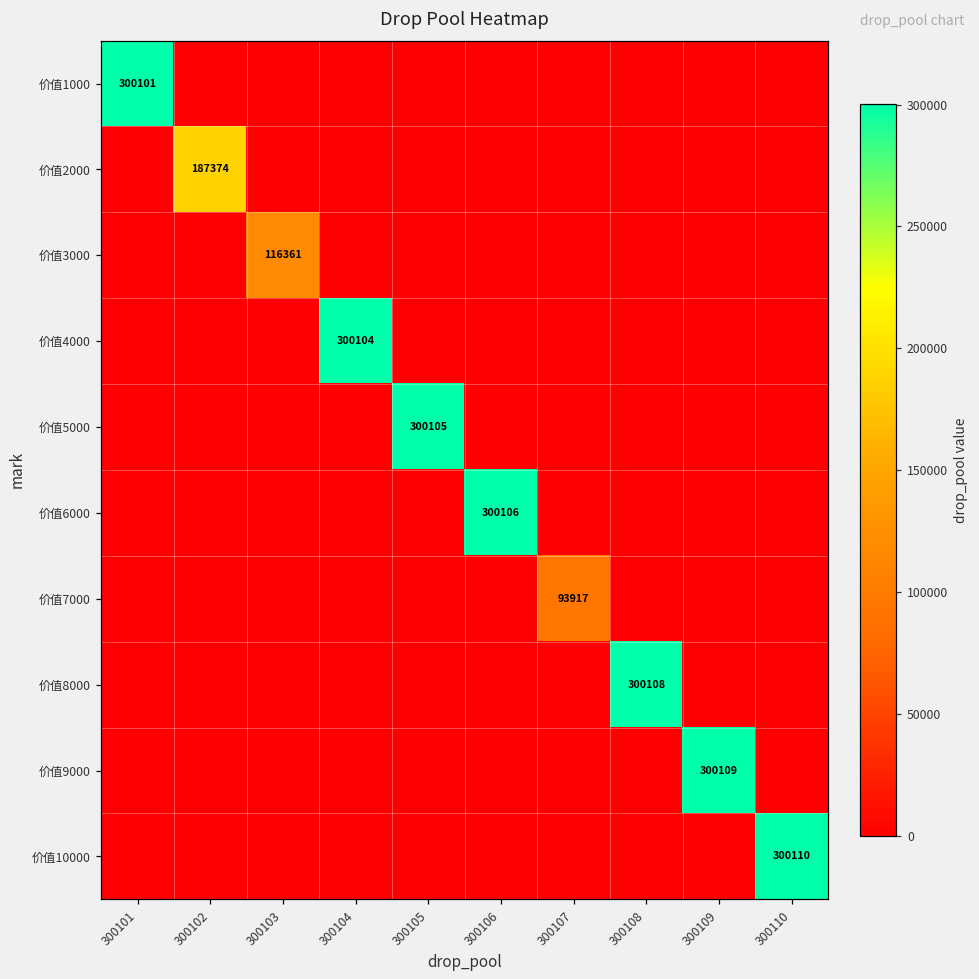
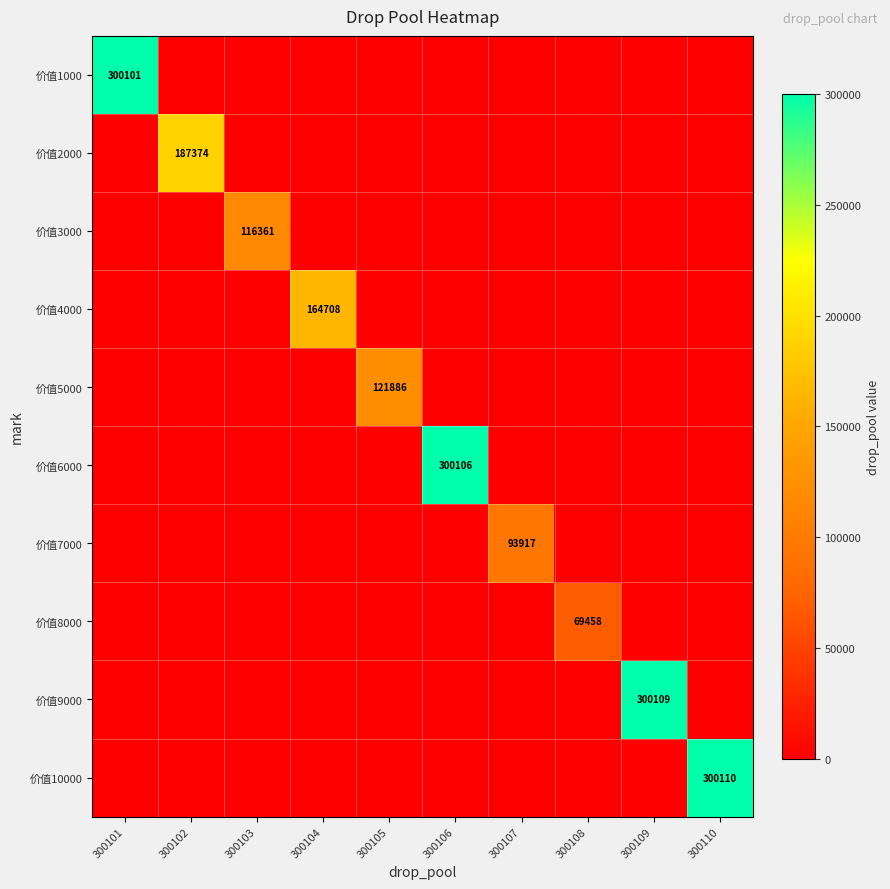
  {
    "价值1000": {
      "300101": 300101
    },
    "价值2000": {
      "300102": 187374
    },
    "价值3000": {
      "300103": 116361
    },
    "价值4000": {
-     "300104": 300104
+     "300104": 164708
    },
    "价值5000": {
-     "300105": 300105
+     "300105": 121886
    },
    "价值6000": {
      "300106": 300106
    },
    "价值7000": {
      "300107": 93917
    },
    "价值8000": {
-     "300108": 300108
+     "300108": 69458
    },
    "价值9000": {
      "300109": 300109
    },
    "价值10000": {
      "300110": 300110
    }
  }
